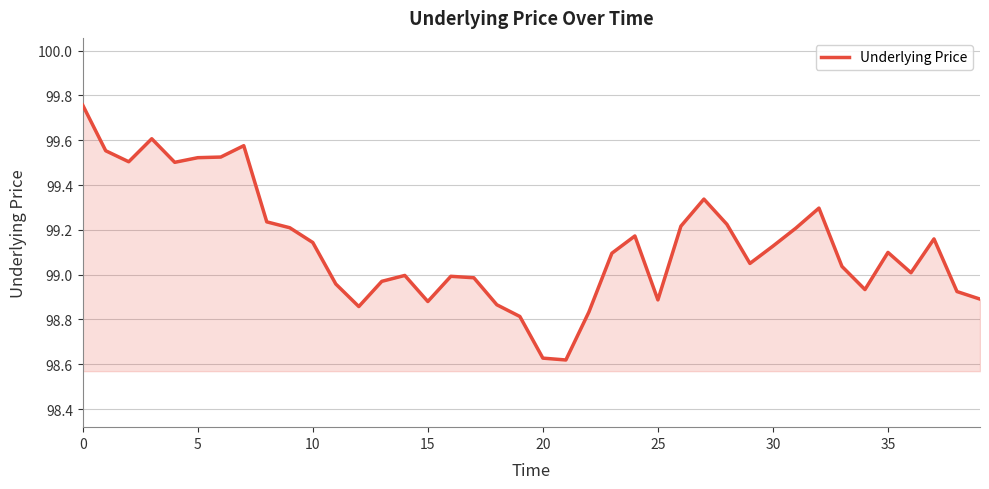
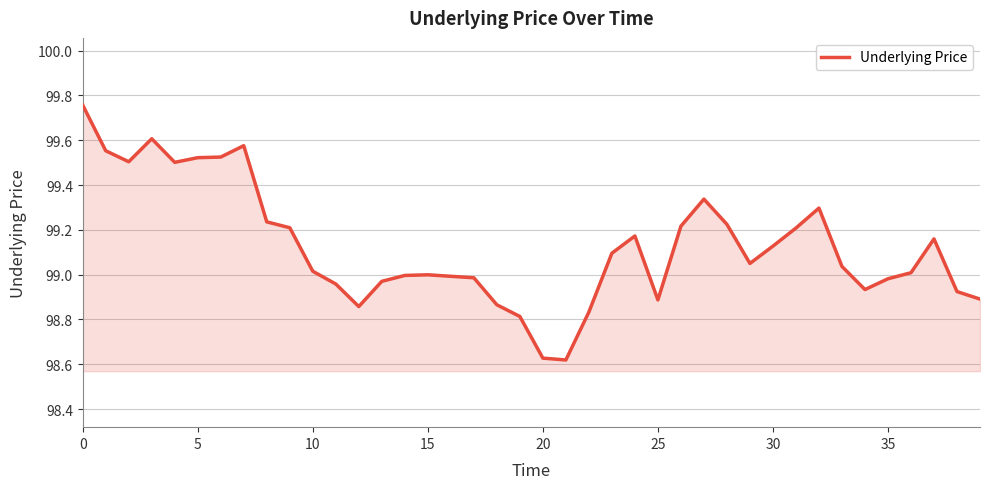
  {
    "0": 99.76,
    "5": 99.52,
-   "10": 99.14,
-   "15": 98.88,
+   "10": 99.02,
+   "15": 99.00,
    "20": 98.63,
    "25": 98.89,
    "30": 99.13,
-   "35": 99.10
+   "35": 98.98
  }
